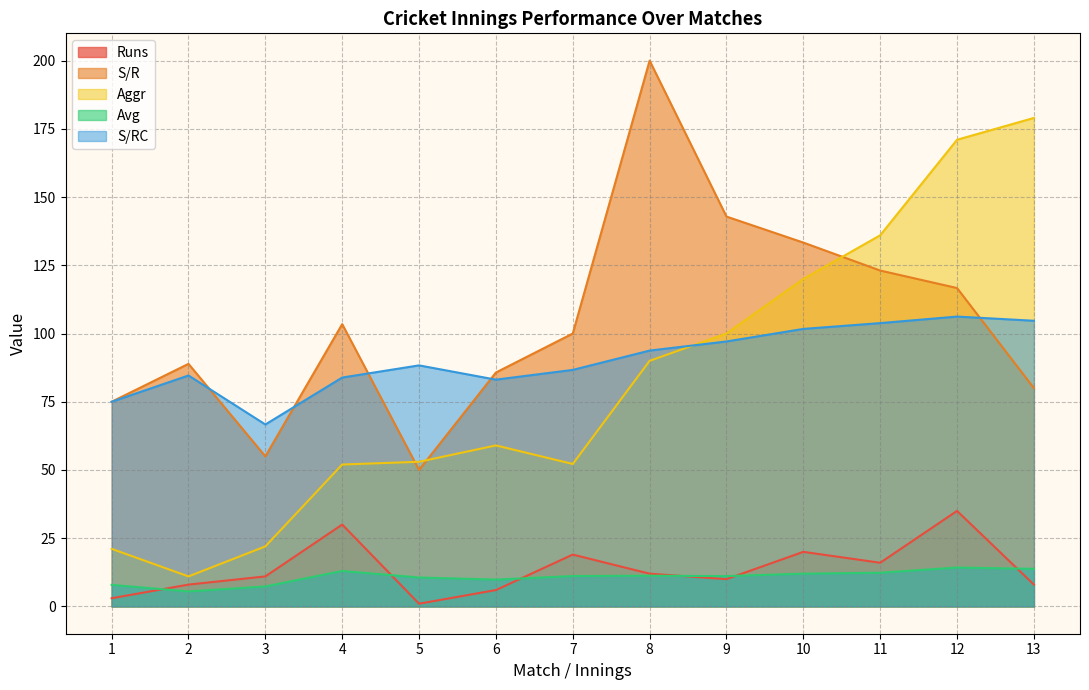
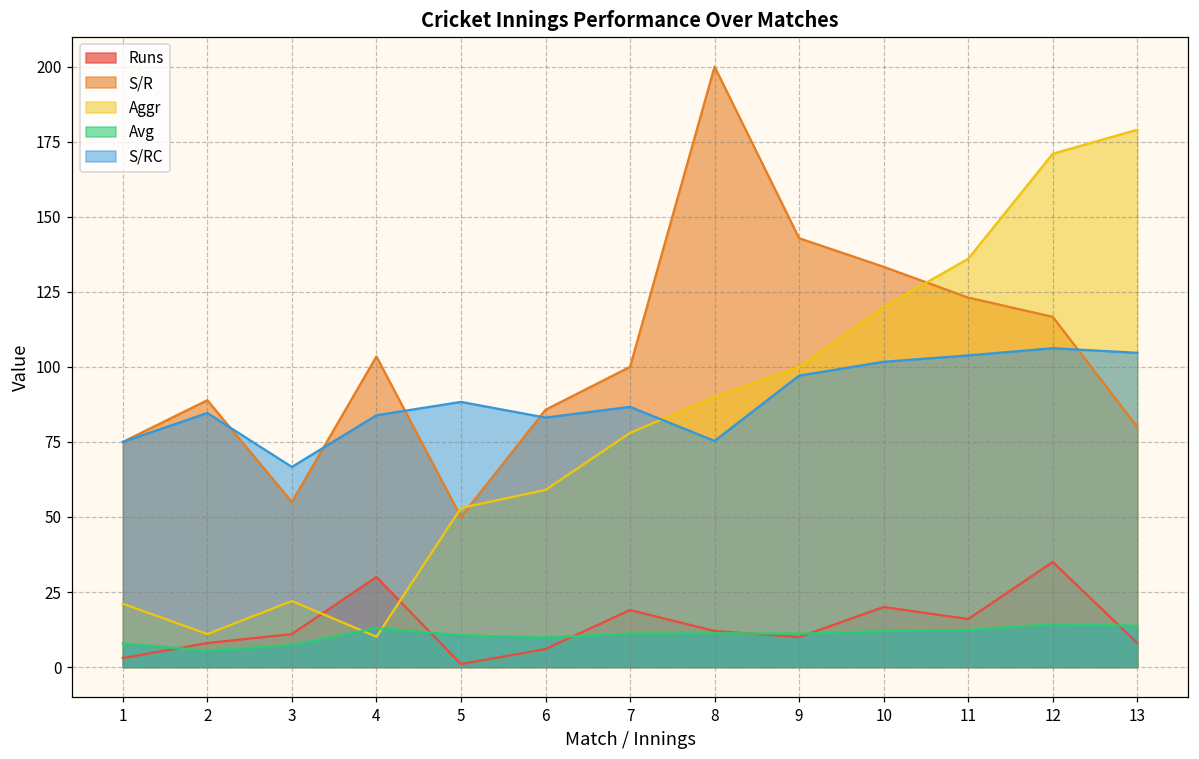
  {
    "Aggr": {
      "1": 21,
      "2": 11,
      "3": 22,
-     "4": 52,
+     "4": 10,
      "5": 53,
      "6": 59,
-     "7": 52,
+     "7": 78,
      "8": 90,
      "9": 100,
      "10": 120,
      "11": 136,
      "12": 171,
      "13": 179
    },
    "Avg": {
      "1": 8,
      "2": 6,
      "3": 7,
      "4": 13,
      "5": 11,
      "6": 10,
      "7": 11,
      "9": 11,
      "10": 12,
      "11": 12,
      "12": 14,
      "13": 14
    },
    "S/RC": {
      "2": 85,
      "3": 67,
      "4": 84,
      "5": 88,
      "6": 83,
      "7": 87,
-     "8": 94,
+     "8": 75,
      "9": 97,
      "10": 102,
      "11": 104,
      "12": 106,
      "13": 105
    }
  }
